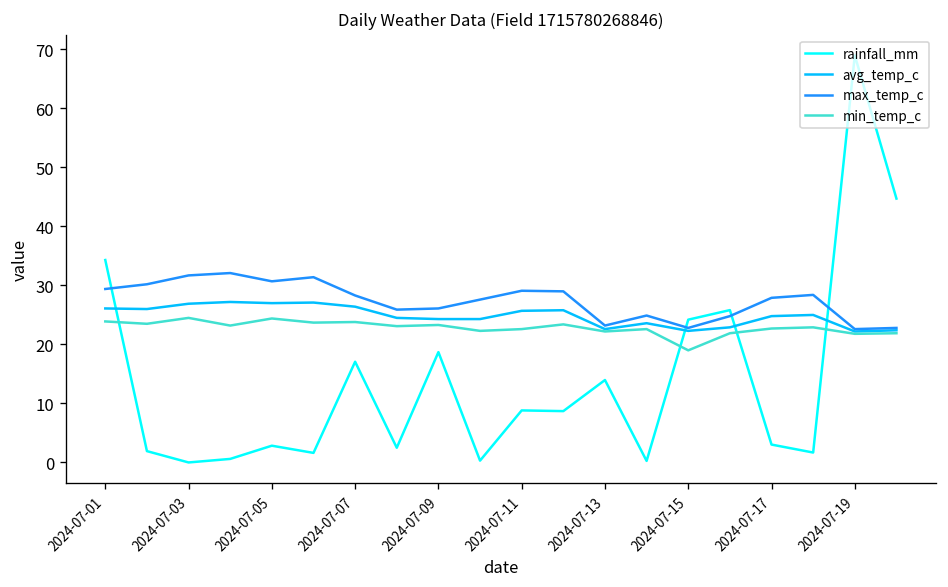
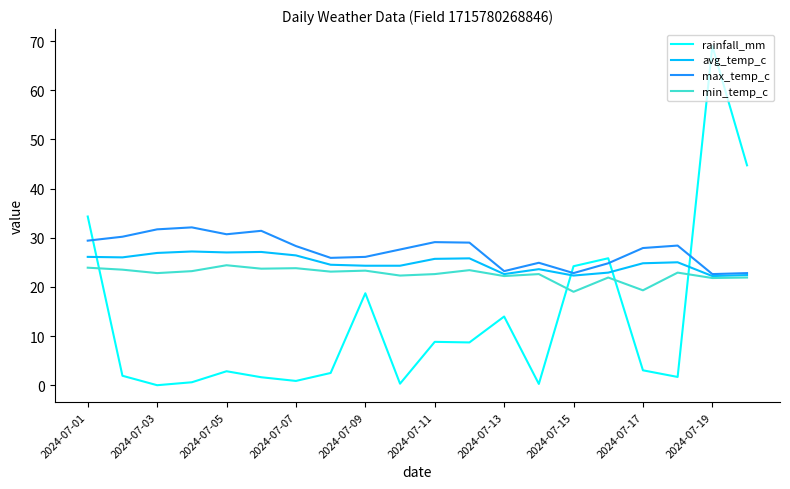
  {
    "rainfall_mm": {
      "2024-07-01": 34,
      "2024-07-03": 0,
      "2024-07-05": 3,
-     "2024-07-07": 17,
+     "2024-07-07": 1,
      "2024-07-09": 19,
      "2024-07-11": 9,
      "2024-07-13": 14,
      "2024-07-15": 24,
      "2024-07-17": 3
    },
    "min_temp_c": {
      "2024-07-01": 24,
-     "2024-07-03": 25,
+     "2024-07-03": 23,
      "2024-07-05": 24,
      "2024-07-07": 24,
      "2024-07-09": 23,
      "2024-07-11": 23,
      "2024-07-15": 19,
-     "2024-07-17": 23
+     "2024-07-17": 19
    }
  }
